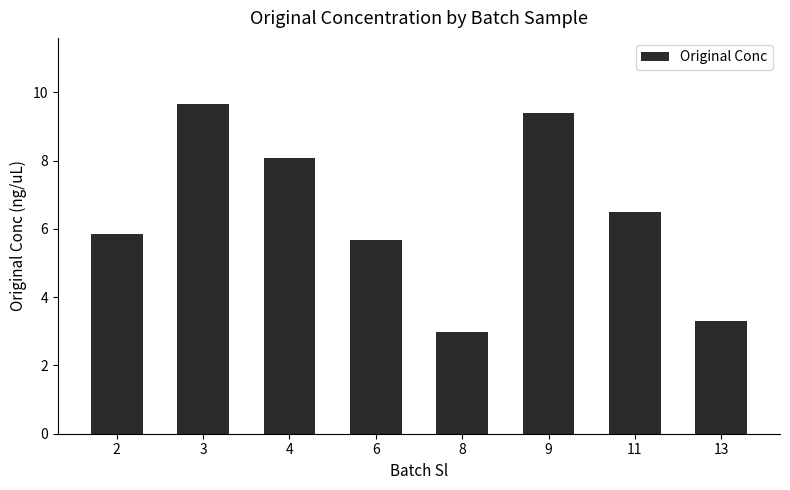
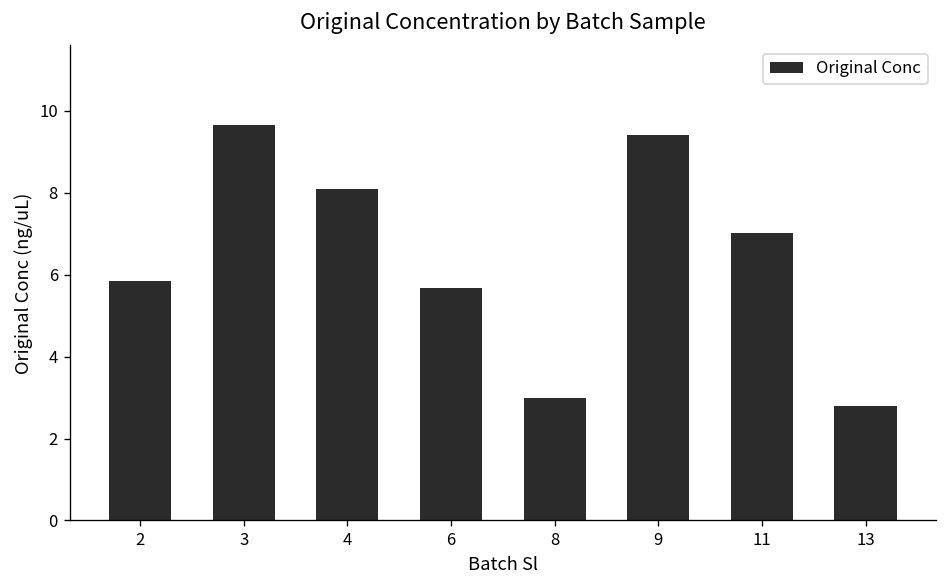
  {
    "2": 5.8,
    "3": 9.7,
    "4": 8.1,
    "6": 5.7,
    "8": 3.0,
    "9": 9.4,
-   "11": 6.5,
-   "13": 3.3
+   "11": 7.0,
+   "13": 2.8
  }
